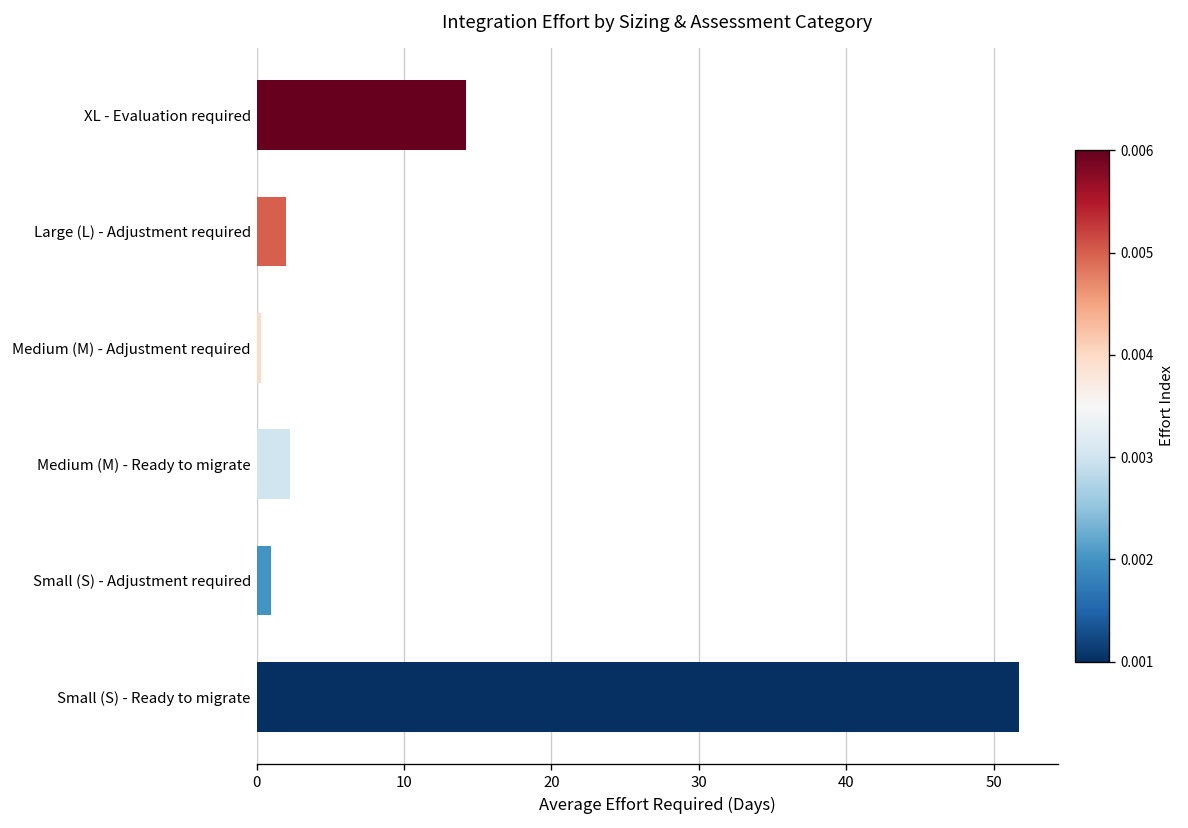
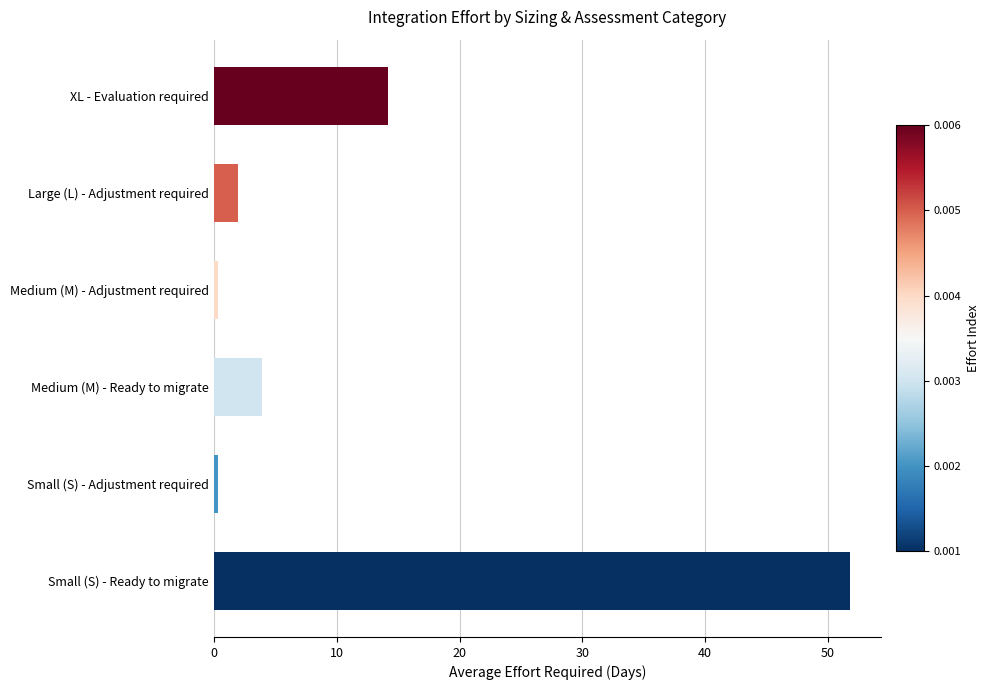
  {
    "XL - Evaluation required": 14.2,
    "Large (L) - Adjustment required": 2.0,
    "Medium (M) - Adjustment required": 0.3,
-   "Medium (M) - Ready to migrate": 2.3,
-   "Small (S) - Adjustment required": 1.0,
+   "Medium (M) - Ready to migrate": 3.9,
+   "Small (S) - Adjustment required": 0.3,
    "Small (S) - Ready to migrate": 51.8
  }
